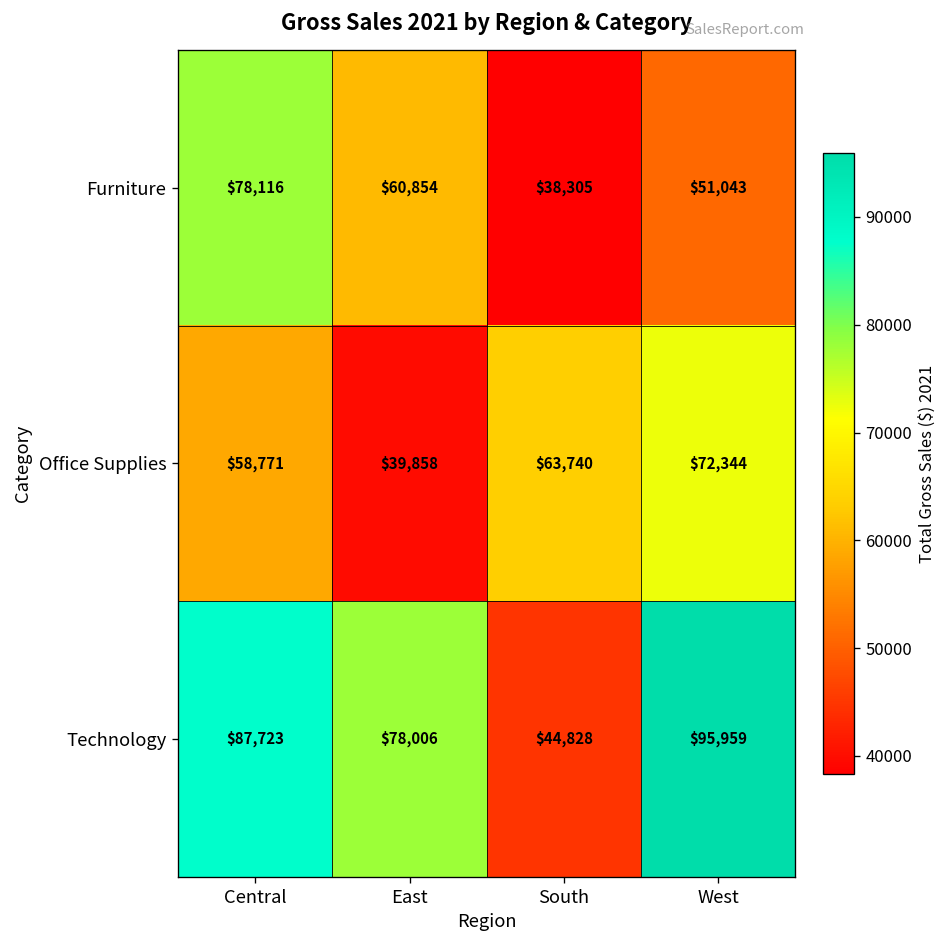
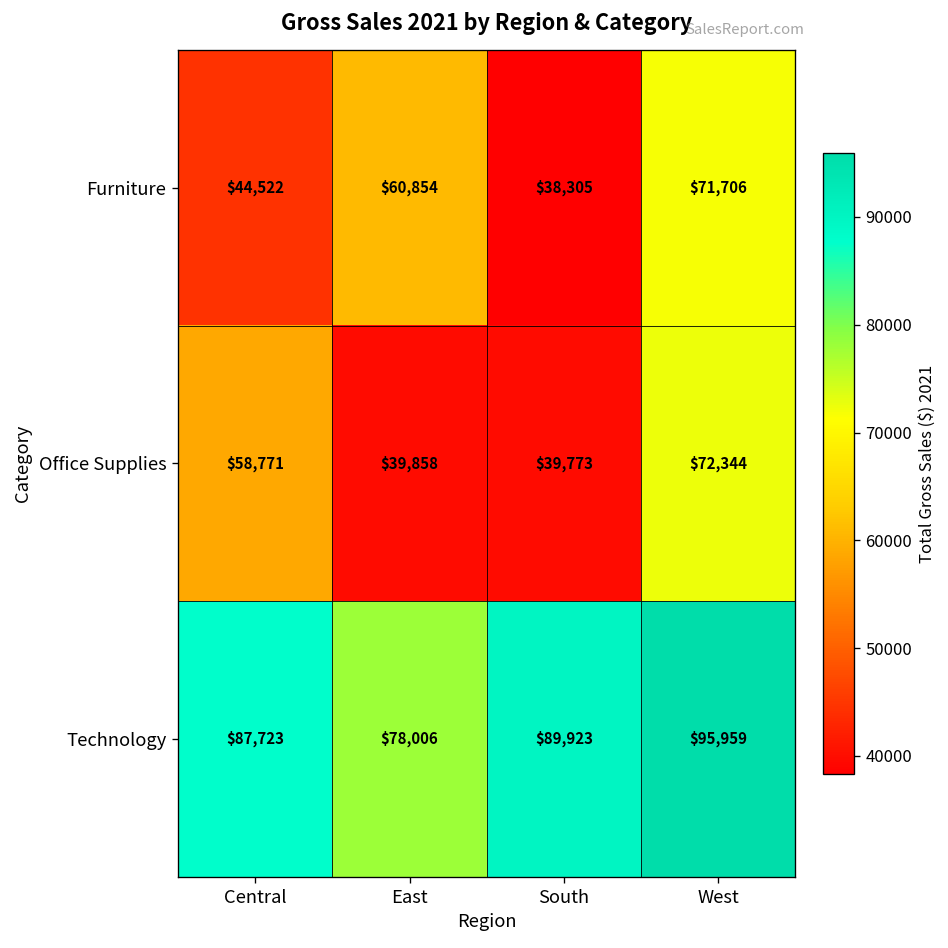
  {
    "Furniture": {
-     "Central": "$78,116",
+     "Central": "$44,522",
      "East": "$60,854",
      "South": "$38,305",
-     "West": "$51,043"
+     "West": "$71,706"
    },
    "Office Supplies": {
      "Central": "$58,771",
      "East": "$39,858",
-     "South": "$63,740",
+     "South": "$39,773",
      "West": "$72,344"
    },
    "Technology": {
      "Central": "$87,723",
      "East": "$78,006",
-     "South": "$44,828",
+     "South": "$89,923",
      "West": "$95,959"
    }
  }
